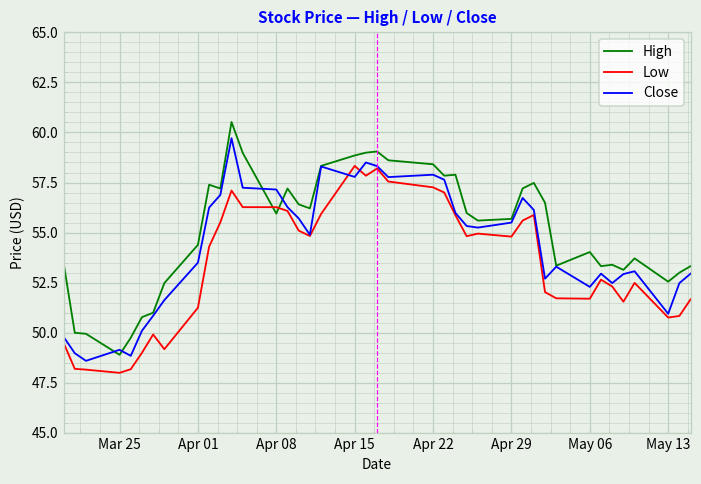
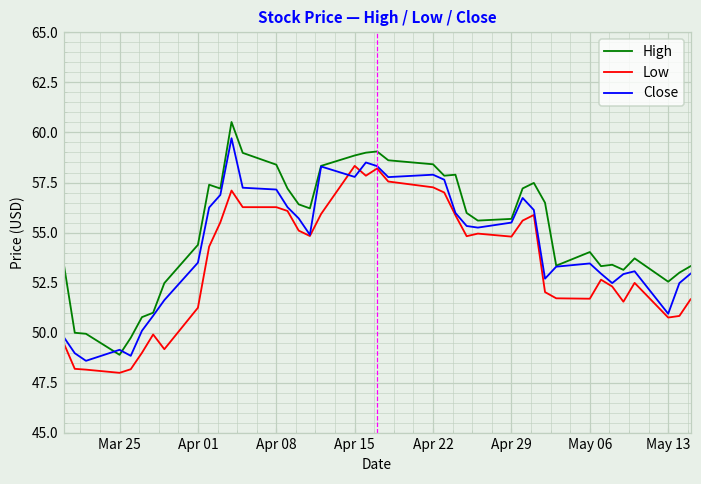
  {
    "High": {
      "Mar 25": 48.9,
      "Apr 01": 54.4,
-     "Apr 08": 56.0,
+     "Apr 08": 58.4,
      "Apr 15": 58.9,
      "Apr 22": 58.4,
      "Apr 29": 55.7,
      "May 06": 54.0,
      "May 13": 52.6
    },
    "Low": {
      "Mar 25": 48.0,
      "Apr 01": 51.3,
      "Apr 08": 56.3,
      "Apr 15": 58.3,
      "Apr 22": 57.3,
      "Apr 29": 54.8,
      "May 06": 51.7,
      "May 13": 50.8
    },
    "Close": {
      "Mar 25": 49.2,
      "Apr 01": 53.5,
      "Apr 08": 57.2,
      "Apr 15": 57.8,
      "Apr 22": 57.9,
      "Apr 29": 55.5,
-     "May 06": 52.3,
+     "May 06": 53.5,
      "May 13": 51.0
    }
  }
